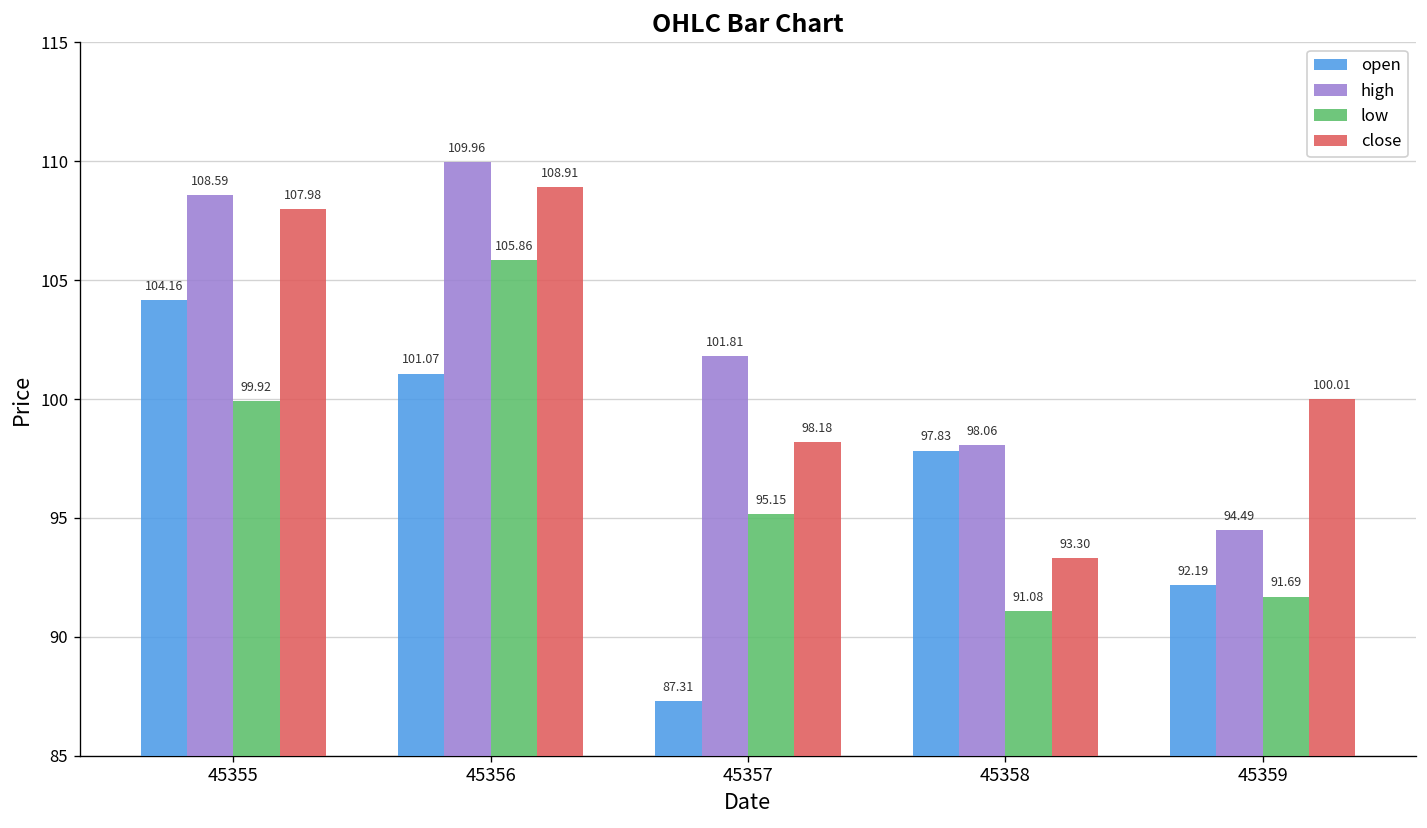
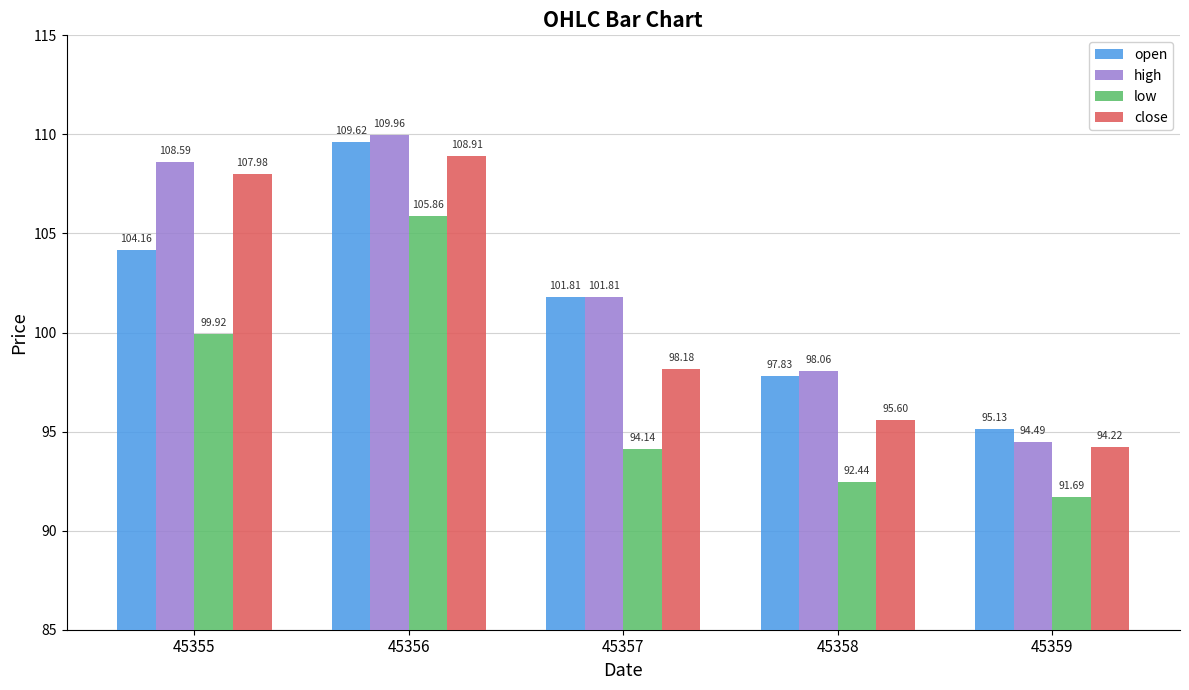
  {
    "open": {
      "45355": 104.16,
-     "45356": 101.07,
-     "45357": 87.31,
+     "45356": 109.62,
+     "45357": 101.81,
      "45358": 97.83,
-     "45359": 92.19
+     "45359": 95.13
    },
    "high": {
      "45355": 108.59,
      "45356": 109.96,
      "45357": 101.81,
      "45358": 98.06,
      "45359": 94.49
    },
    "low": {
      "45355": 99.92,
      "45356": 105.86,
-     "45357": 95.15,
-     "45358": 91.08,
+     "45357": 94.14,
+     "45358": 92.44,
      "45359": 91.69
    },
    "close": {
      "45355": 107.98,
      "45356": 108.91,
      "45357": 98.18,
-     "45358": 93.30,
-     "45359": 100.01
+     "45358": 95.60,
+     "45359": 94.22
    }
  }
